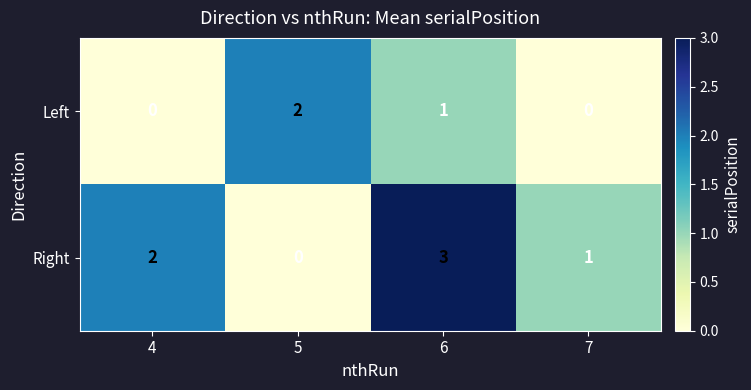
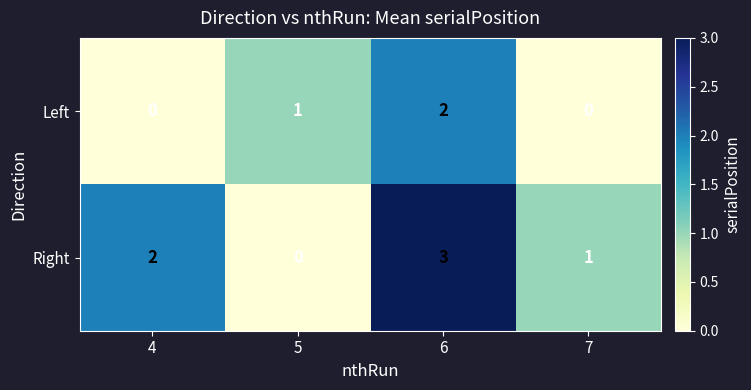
  {
    "Left": {
-     "5": 2,
-     "6": 1
+     "5": 1,
+     "6": 2
    },
    "Right": {
      "4": 2,
      "6": 3,
      "7": 1
    }
  }
